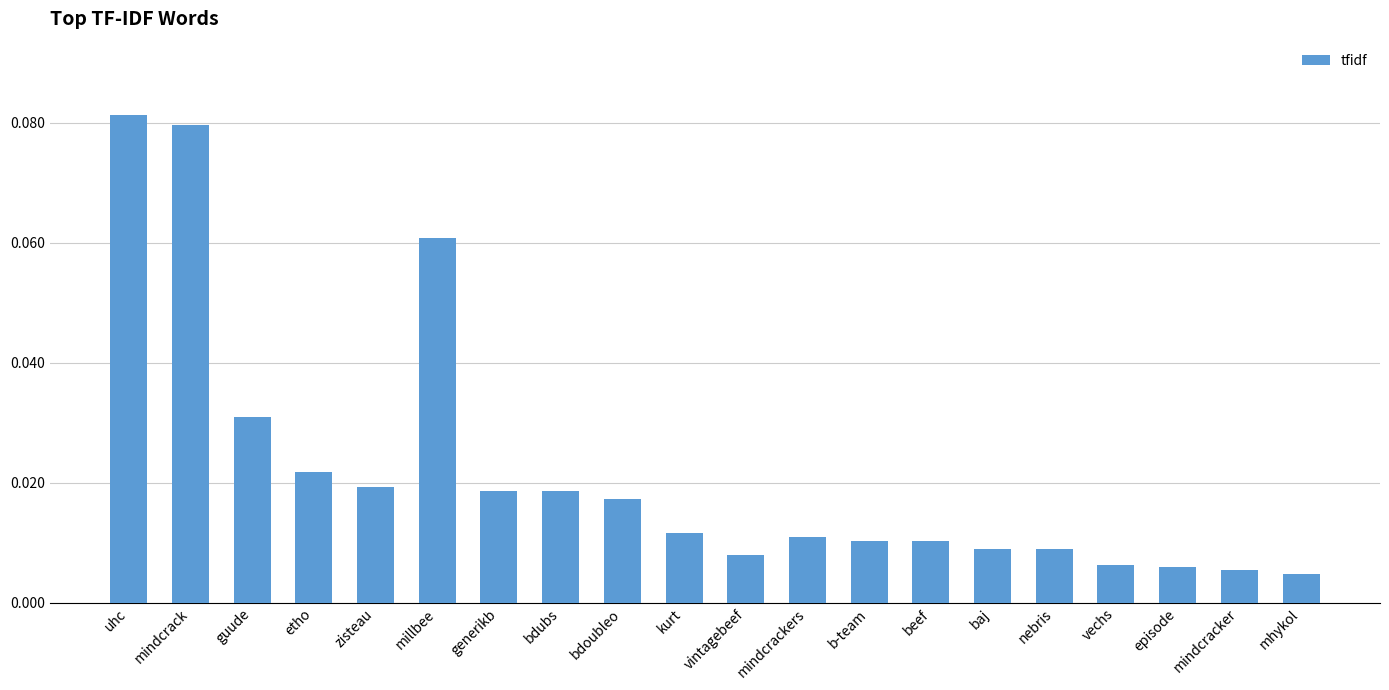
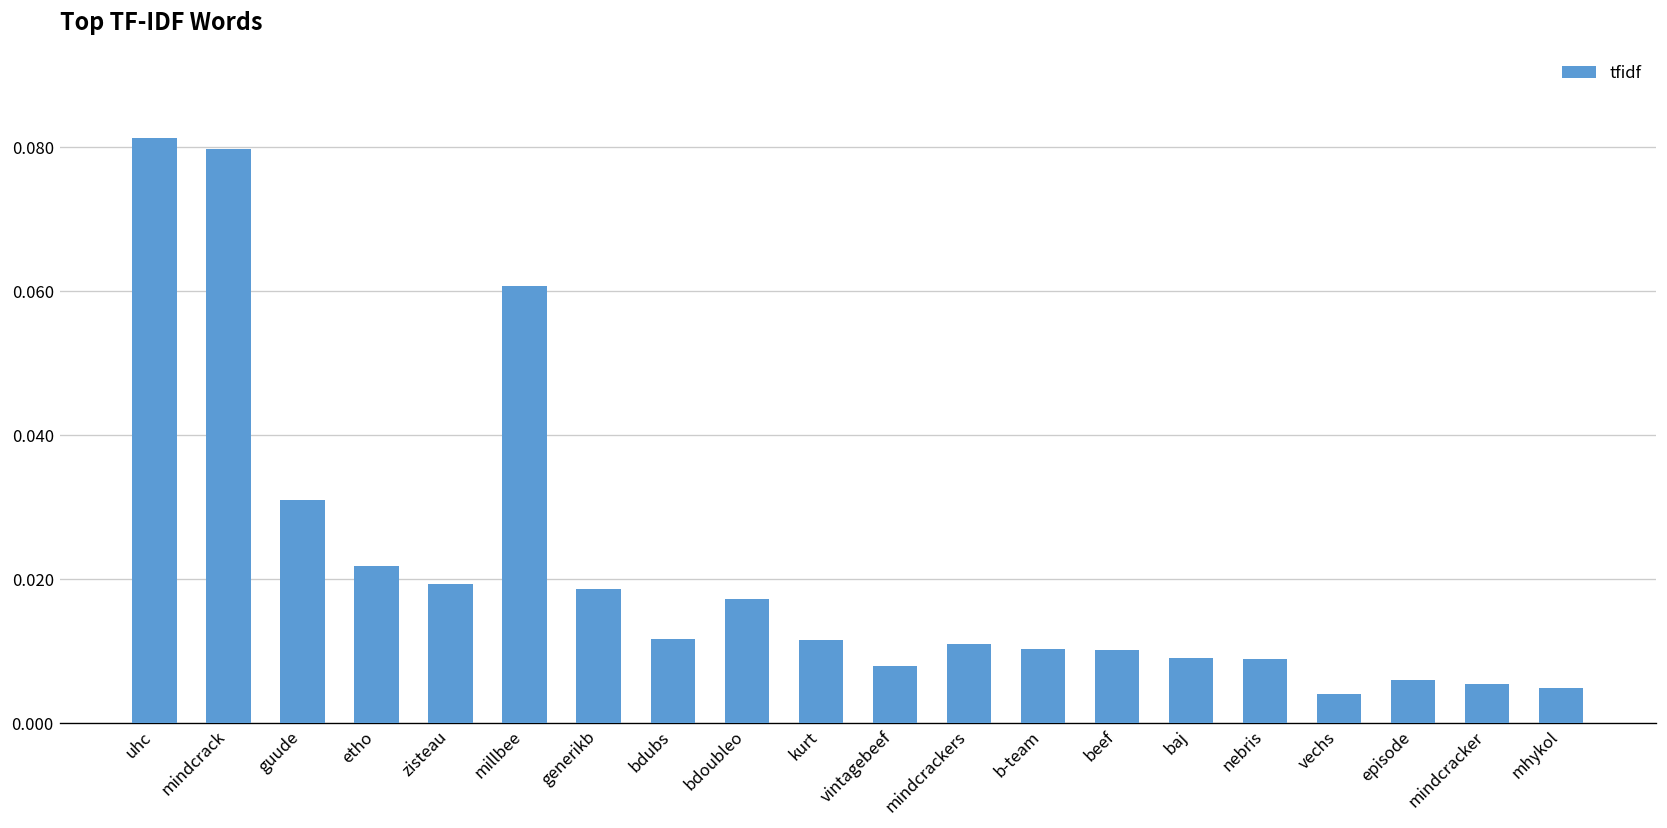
  {
    "uhc": 0.081,
    "mindcrack": 0.080,
    "guude": 0.031,
    "etho": 0.022,
    "zisteau": 0.019,
    "millbee": 0.061,
    "generikb": 0.019,
-   "bdubs": 0.019,
+   "bdubs": 0.012,
    "bdoubleo": 0.017,
    "kurt": 0.012,
    "vintagebeef": 0.008,
    "mindcrackers": 0.011,
    "b-team": 0.010,
    "beef": 0.010,
    "baj": 0.009,
    "nebris": 0.009,
-   "vechs": 0.006,
+   "vechs": 0.004,
    "episode": 0.006,
    "mindcracker": 0.006,
    "mhykol": 0.005
  }
